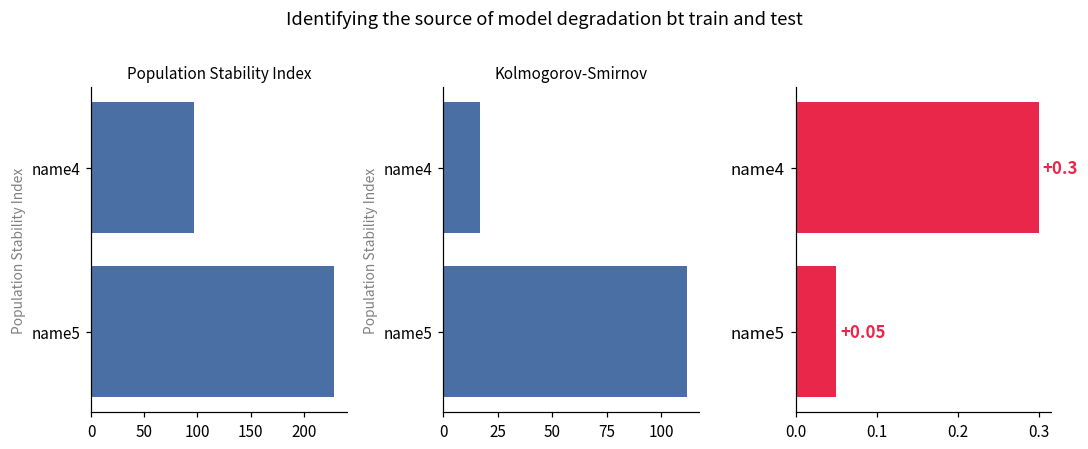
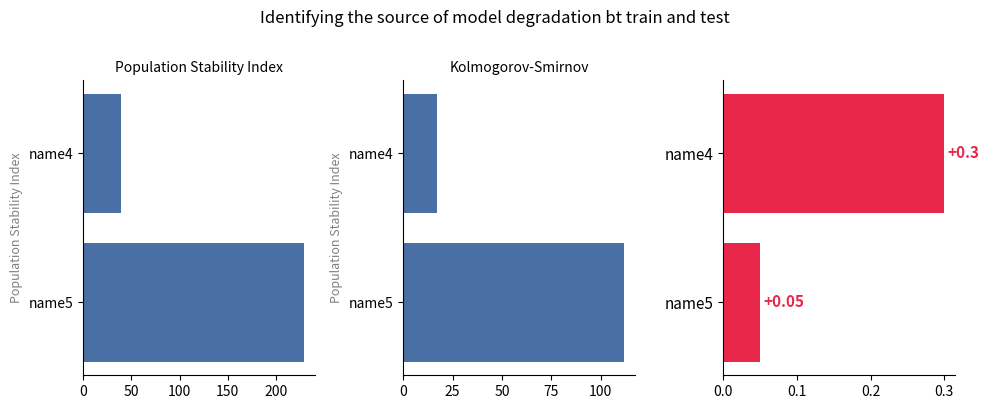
  {
    "Population Stability Index": {
-     "name4": 100,
+     "name4": 40,
      "name5": 230
    },
    "Kolmogorov-Smirnov": {
      "name4": 17,
      "name5": 112
    }
  }
